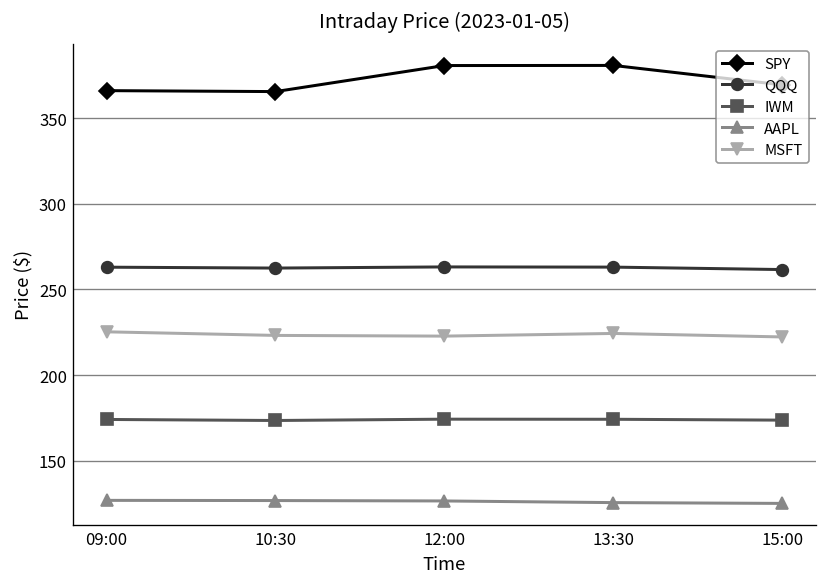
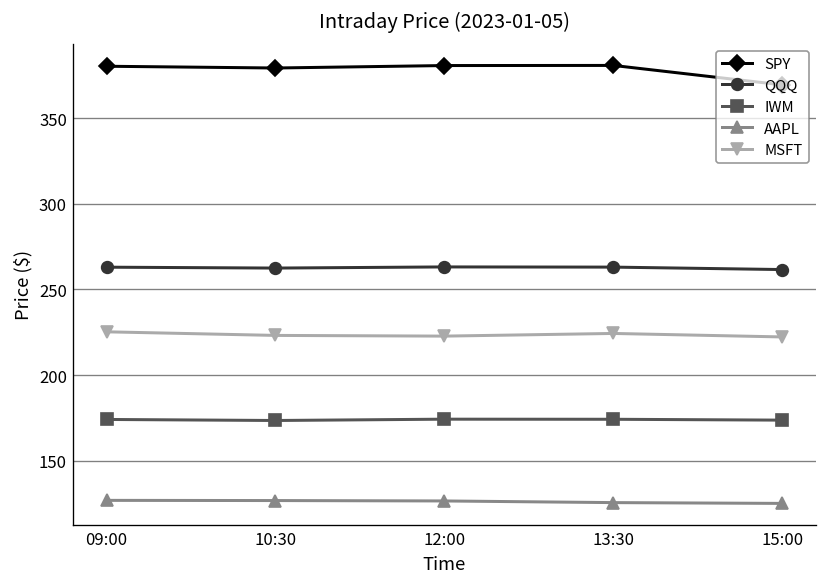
  {
    "SPY": {
-     "09:00": 366,
-     "10:30": 366,
+     "09:00": 380,
+     "10:30": 379,
      "12:00": 381,
      "13:30": 381
    }
  }
